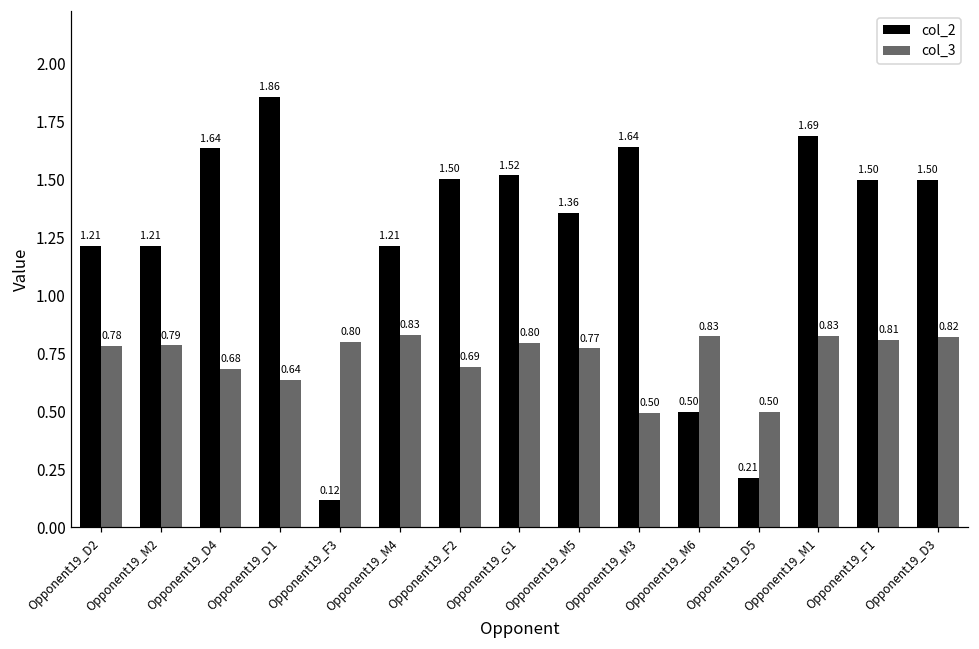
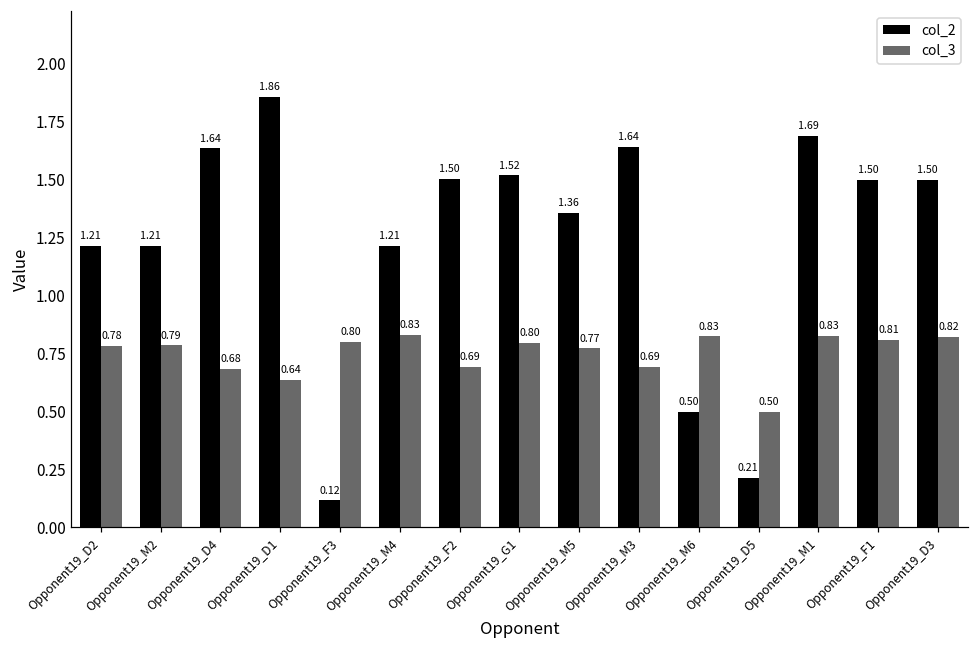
  {
    "col_2": {
      "Opponent19_D2": 1.21,
      "Opponent19_M2": 1.21,
      "Opponent19_D4": 1.64,
      "Opponent19_D1": 1.86,
      "Opponent19_F3": 0.12,
      "Opponent19_M4": 1.21,
      "Opponent19_F2": 1.50,
      "Opponent19_G1": 1.52,
      "Opponent19_M5": 1.36,
      "Opponent19_M3": 1.64,
      "Opponent19_M6": 0.50,
      "Opponent19_D5": 0.21,
      "Opponent19_M1": 1.69,
      "Opponent19_F1": 1.50,
      "Opponent19_D3": 1.50
    },
    "col_3": {
      "Opponent19_D2": 0.78,
      "Opponent19_M2": 0.79,
      "Opponent19_D4": 0.68,
      "Opponent19_D1": 0.64,
      "Opponent19_F3": 0.80,
      "Opponent19_M4": 0.83,
      "Opponent19_F2": 0.69,
      "Opponent19_G1": 0.80,
      "Opponent19_M5": 0.77,
-     "Opponent19_M3": 0.50,
+     "Opponent19_M3": 0.69,
      "Opponent19_M6": 0.83,
      "Opponent19_D5": 0.50,
      "Opponent19_M1": 0.83,
      "Opponent19_F1": 0.81,
      "Opponent19_D3": 0.82
    }
  }
